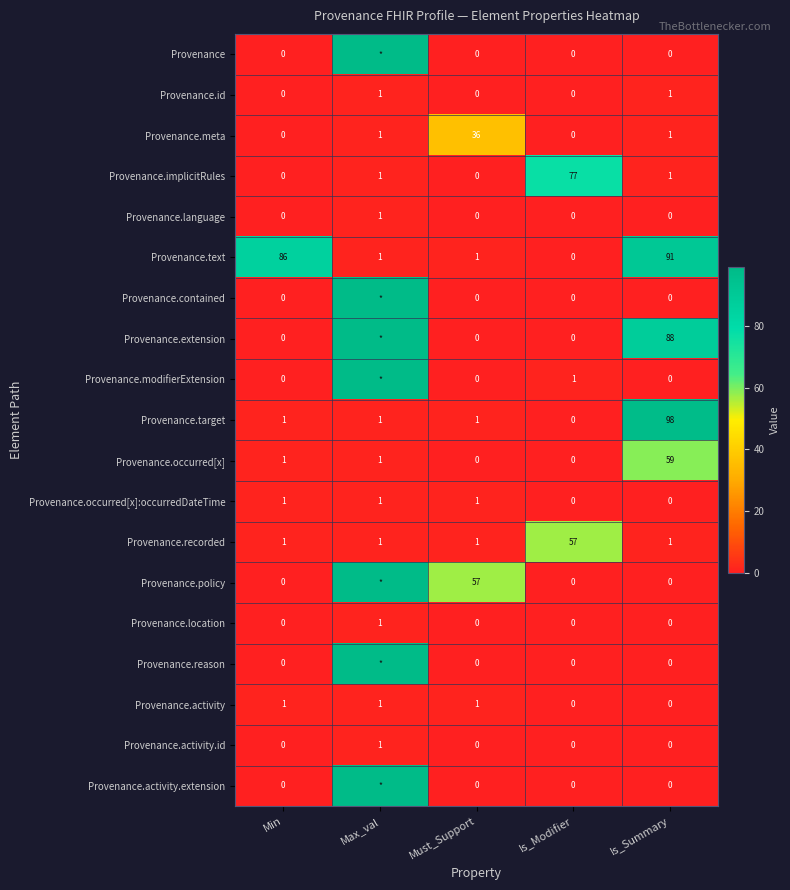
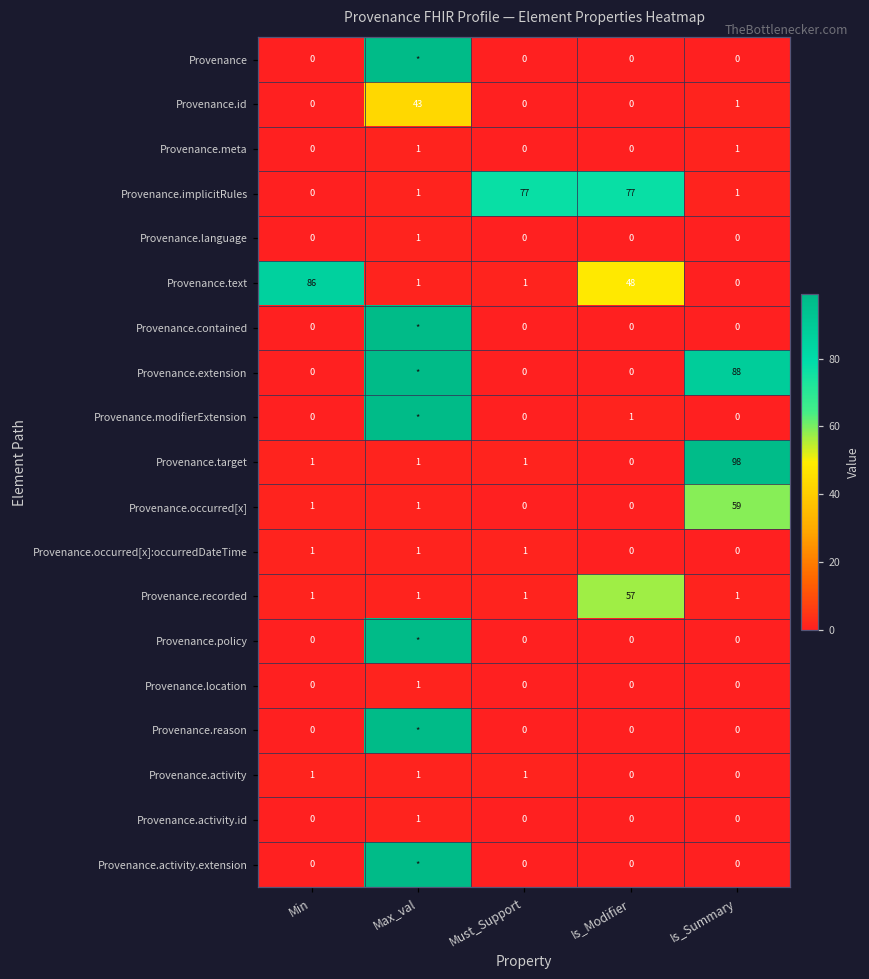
  {
    "Provenance": {
      "Min": 0,
      "Must_Support": 0,
      "Is_Modifier": 0,
      "Is_Summary": 0
    },
    "Provenance.id": {
      "Min": 0,
-     "Max_val": 1,
+     "Max_val": 43,
      "Must_Support": 0,
      "Is_Modifier": 0,
      "Is_Summary": 1
    },
    "Provenance.meta": {
      "Min": 0,
      "Max_val": 1,
-     "Must_Support": 36,
+     "Must_Support": 0,
      "Is_Modifier": 0,
      "Is_Summary": 1
    },
    "Provenance.implicitRules": {
      "Min": 0,
      "Max_val": 1,
-     "Must_Support": 0,
+     "Must_Support": 77,
      "Is_Modifier": 77,
      "Is_Summary": 1
    },
    "Provenance.language": {
      "Min": 0,
      "Max_val": 1,
      "Must_Support": 0,
      "Is_Modifier": 0,
      "Is_Summary": 0
    },
    "Provenance.text": {
      "Min": 86,
      "Max_val": 1,
      "Must_Support": 1,
-     "Is_Modifier": 0,
-     "Is_Summary": 91
+     "Is_Modifier": 48,
+     "Is_Summary": 0
    },
    "Provenance.contained": {
      "Min": 0,
      "Must_Support": 0,
      "Is_Modifier": 0,
      "Is_Summary": 0
    },
    "Provenance.extension": {
      "Min": 0,
      "Must_Support": 0,
      "Is_Modifier": 0,
      "Is_Summary": 88
    },
    "Provenance.modifierExtension": {
      "Min": 0,
      "Must_Support": 0,
      "Is_Modifier": 1,
      "Is_Summary": 0
    },
    "Provenance.target": {
      "Min": 1,
      "Max_val": 1,
      "Must_Support": 1,
      "Is_Modifier": 0,
      "Is_Summary": 98
    },
    "Provenance.occurred[x]": {
      "Min": 1,
      "Max_val": 1,
      "Must_Support": 0,
      "Is_Modifier": 0,
      "Is_Summary": 59
    },
    "Provenance.occurred[x]:occurredDateTime": {
      "Min": 1,
      "Max_val": 1,
      "Must_Support": 1,
      "Is_Modifier": 0,
      "Is_Summary": 0
    },
    "Provenance.recorded": {
      "Min": 1,
      "Max_val": 1,
      "Must_Support": 1,
      "Is_Modifier": 57,
      "Is_Summary": 1
    },
    "Provenance.policy": {
      "Min": 0,
-     "Must_Support": 57,
+     "Must_Support": 0,
      "Is_Modifier": 0,
      "Is_Summary": 0
    },
    "Provenance.location": {
      "Min": 0,
      "Max_val": 1,
      "Must_Support": 0,
      "Is_Modifier": 0,
      "Is_Summary": 0
    },
    "Provenance.reason": {
      "Min": 0,
      "Must_Support": 0,
      "Is_Modifier": 0,
      "Is_Summary": 0
    },
    "Provenance.activity": {
      "Min": 1,
      "Max_val": 1,
      "Must_Support": 1,
      "Is_Modifier": 0,
      "Is_Summary": 0
    },
    "Provenance.activity.id": {
      "Min": 0,
      "Max_val": 1,
      "Must_Support": 0,
      "Is_Modifier": 0,
      "Is_Summary": 0
    },
    "Provenance.activity.extension": {
      "Min": 0,
      "Must_Support": 0,
      "Is_Modifier": 0,
      "Is_Summary": 0
    }
  }
